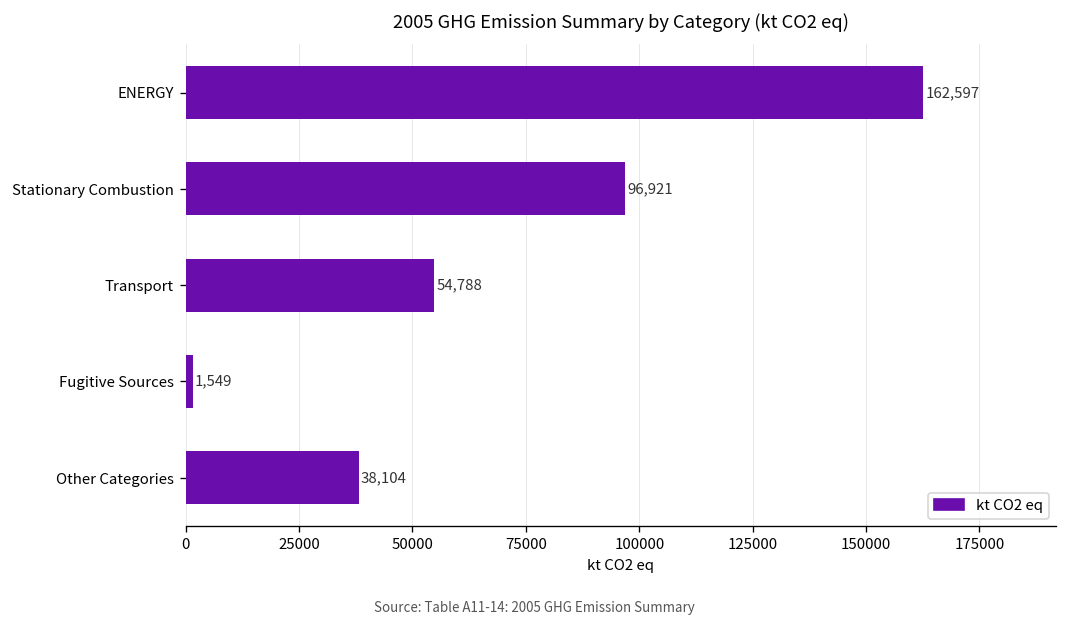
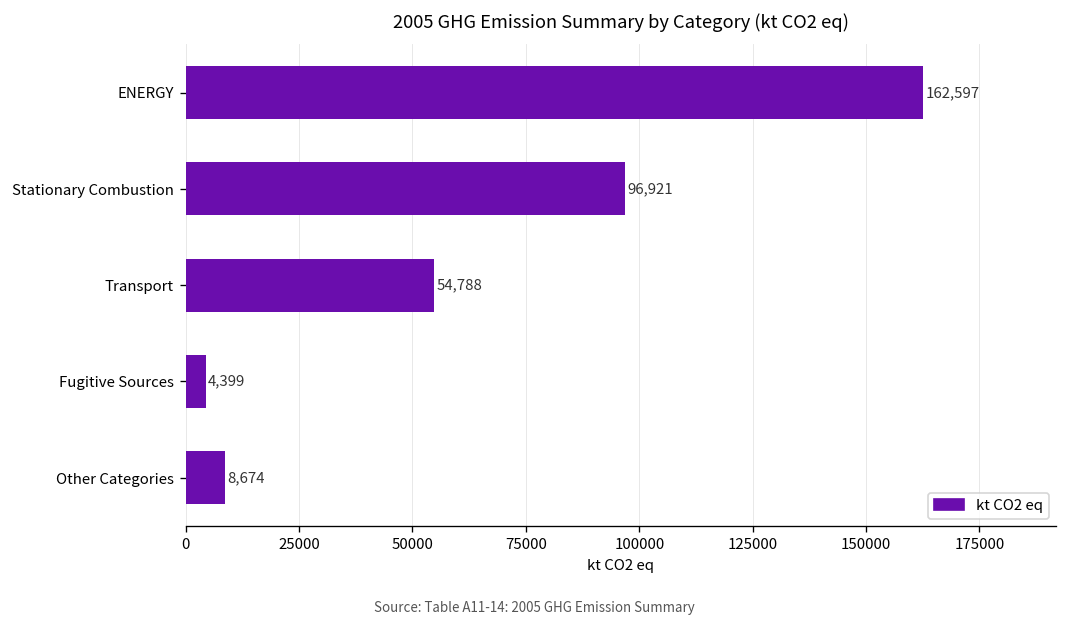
  {
    "ENERGY": "162,597",
    "Stationary Combustion": "96,921",
    "Transport": "54,788",
-   "Fugitive Sources": "1,549",
-   "Other Categories": "38,104"
+   "Fugitive Sources": "4,399",
+   "Other Categories": "8,674"
  }
